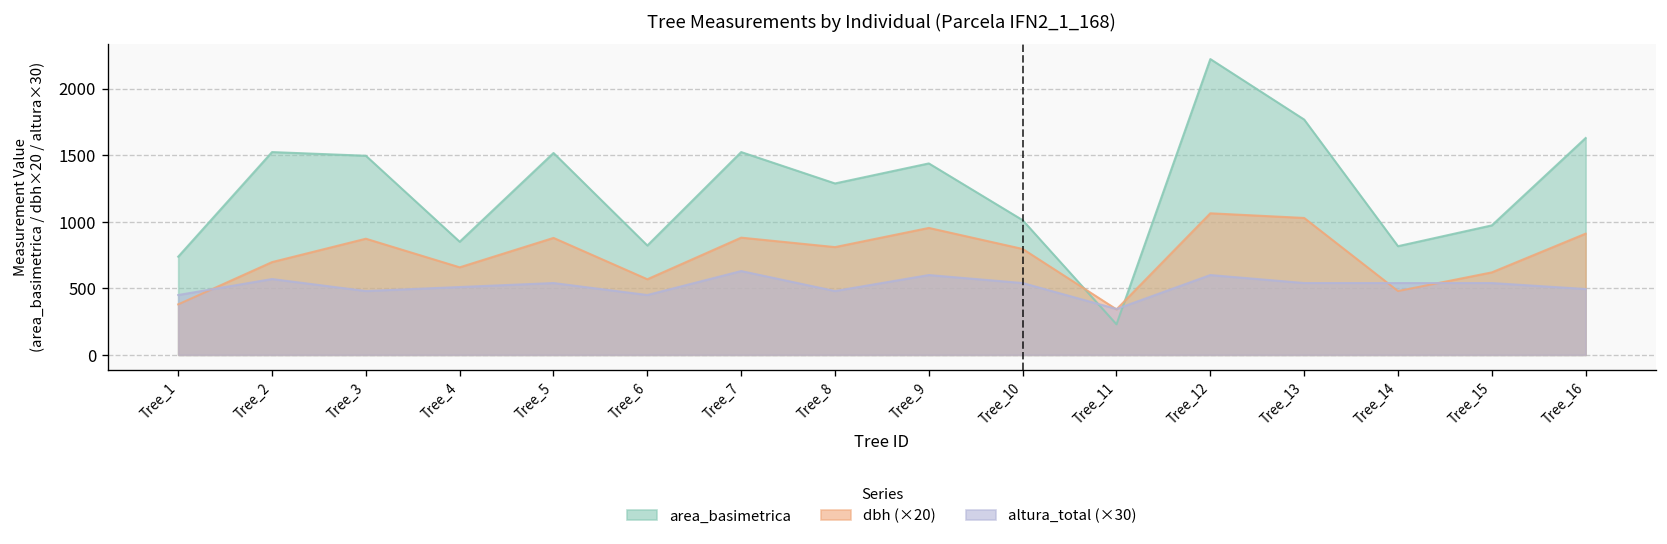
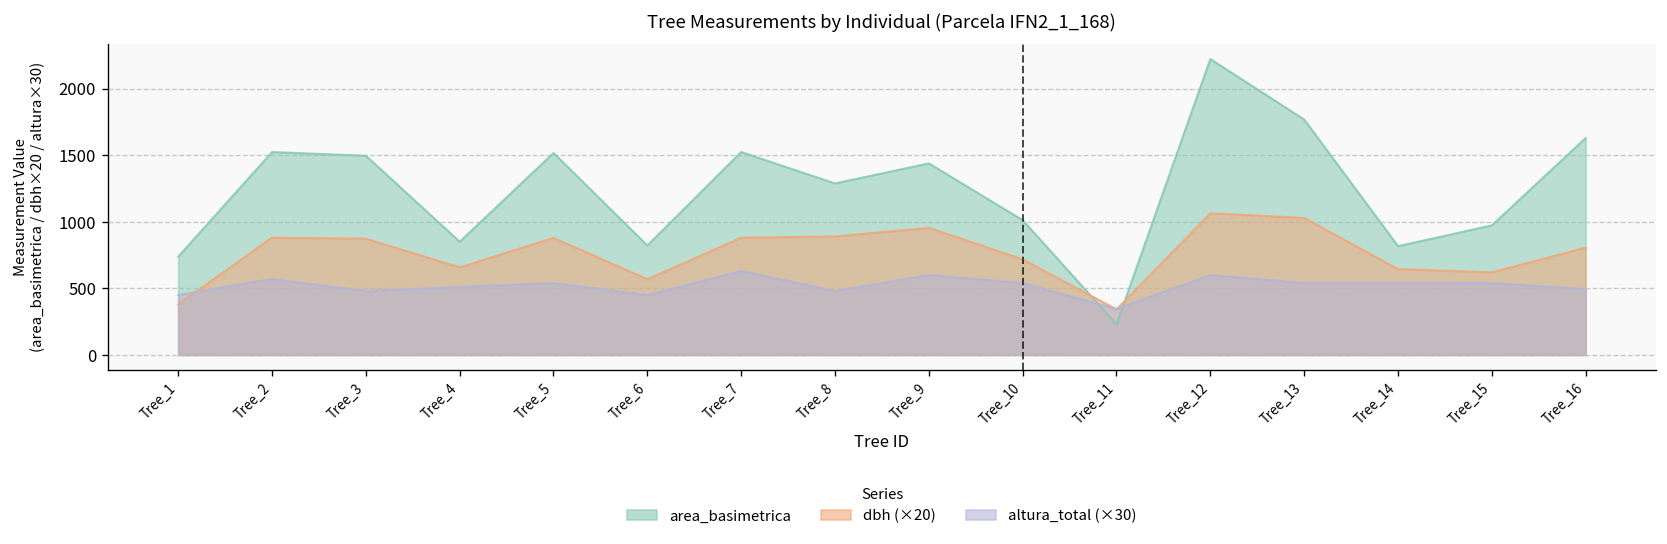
  {
    "dbh (×20)": {
      "Tree_1": 380,
-     "Tree_2": 700,
+     "Tree_2": 880,
      "Tree_3": 870,
      "Tree_4": 660,
      "Tree_5": 880,
      "Tree_6": 570,
      "Tree_7": 880,
-     "Tree_8": 810,
+     "Tree_8": 890,
      "Tree_9": 950,
-     "Tree_10": 800,
+     "Tree_10": 720,
      "Tree_12": 1060,
      "Tree_13": 1030,
-     "Tree_14": 480,
+     "Tree_14": 650,
      "Tree_15": 620,
-     "Tree_16": 910
+     "Tree_16": 810
    }
  }
